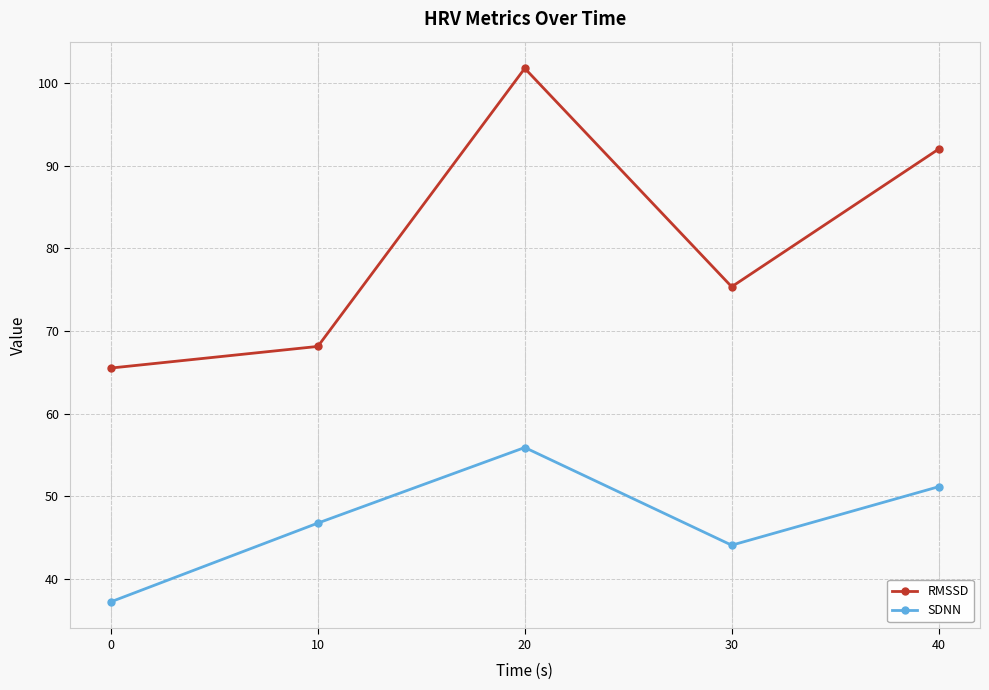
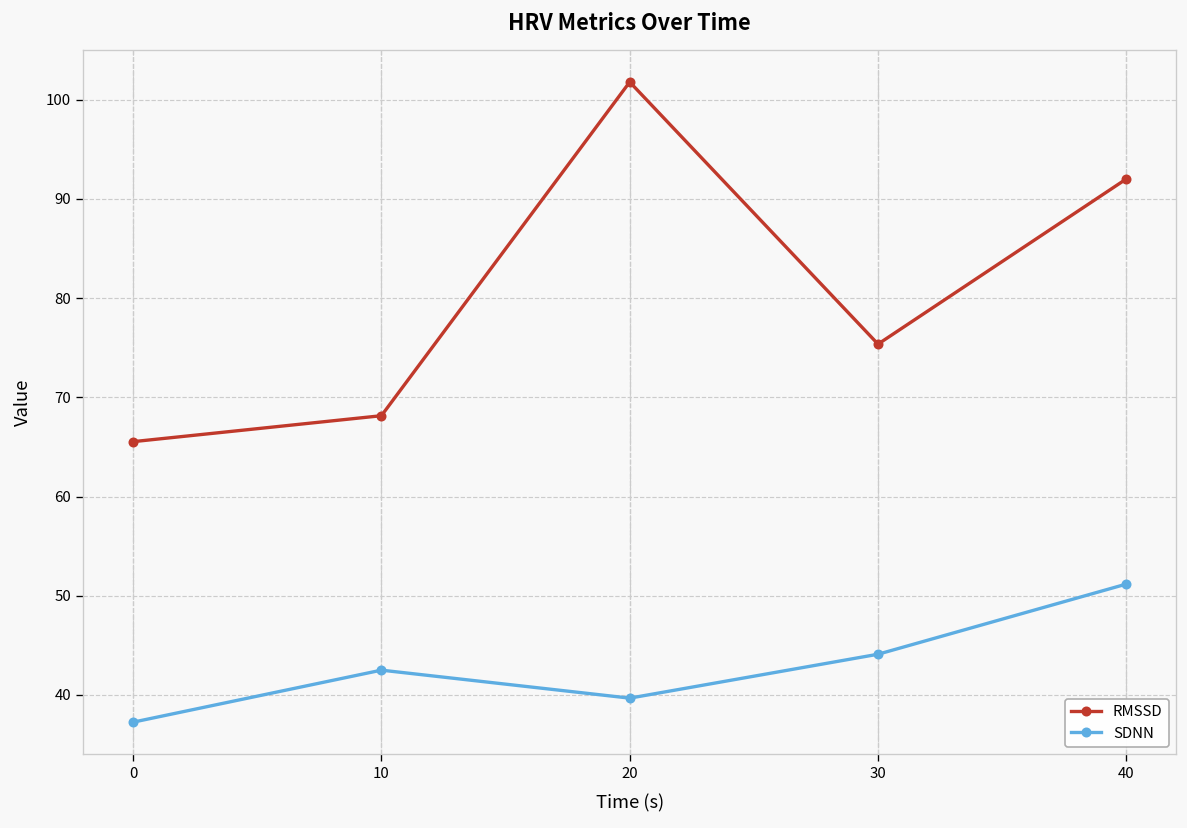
  {
    "RMSSD": {
      "0": 66,
      "10": 68,
      "20": 102,
      "30": 75,
      "40": 92
    },
    "SDNN": {
      "0": 37,
-     "10": 47,
-     "20": 56,
+     "10": 43,
+     "20": 40,
      "30": 44,
      "40": 51
    }
  }
